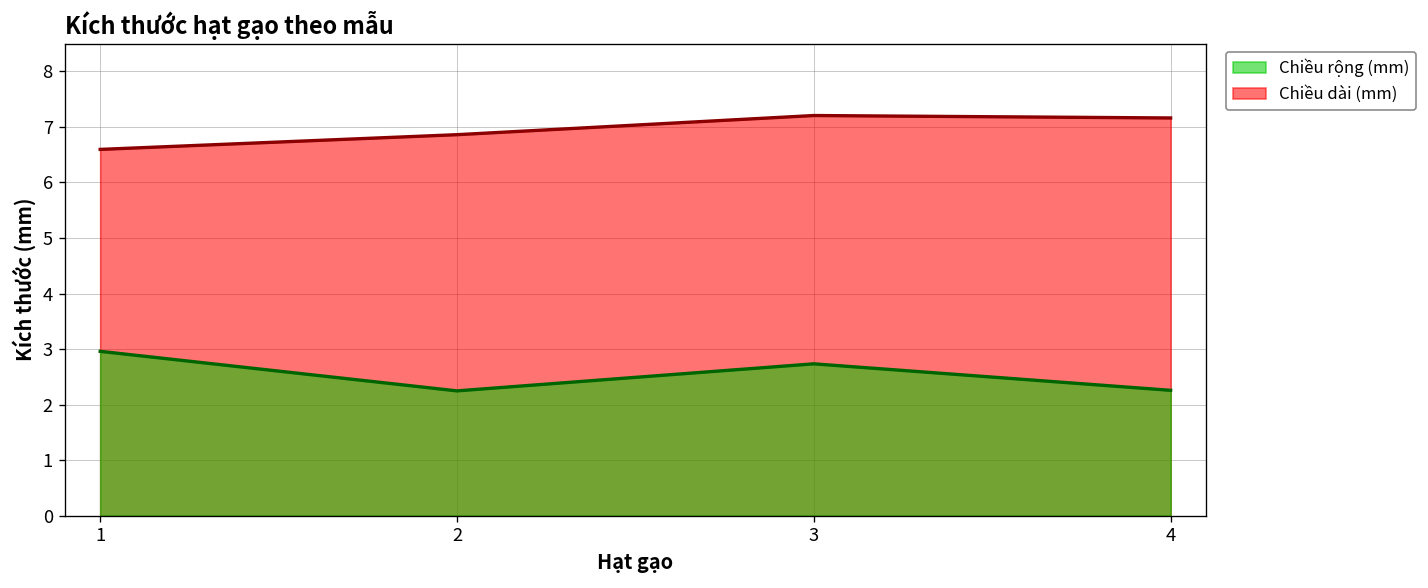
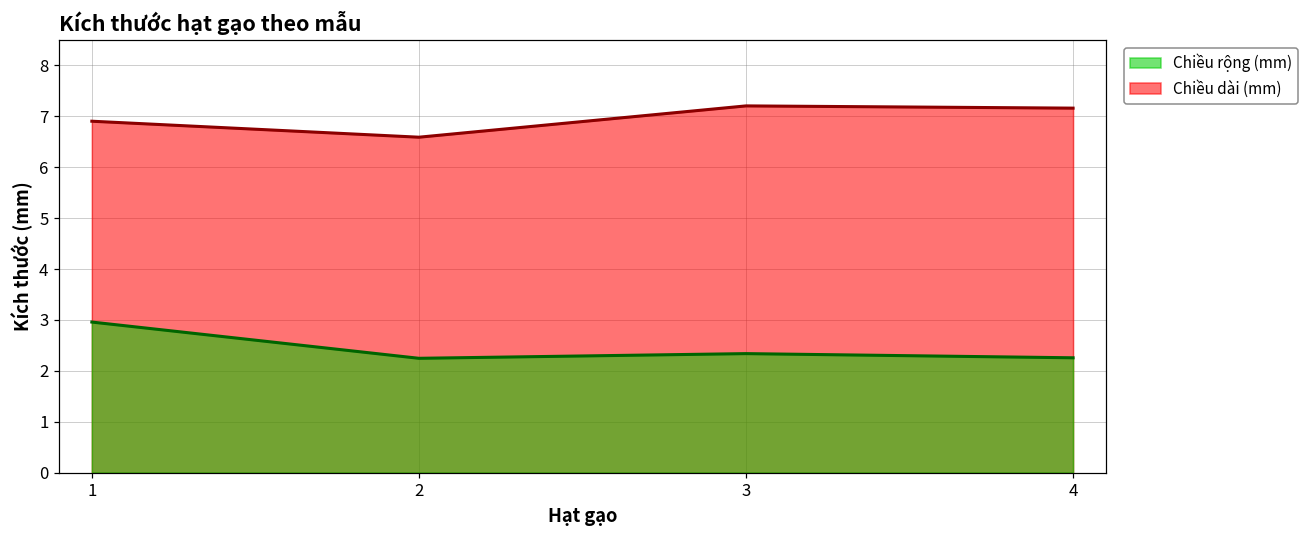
  {
    "Chiều rộng (mm)": {
      "1": 3.0,
      "2": 2.2,
-     "3": 2.7,
+     "3": 2.3,
      "4": 2.3
    },
    "Chiều dài (mm)": {
-     "1": 6.6,
-     "2": 6.9,
+     "1": 6.9,
+     "2": 6.6,
      "3": 7.2,
      "4": 7.2
    }
  }
